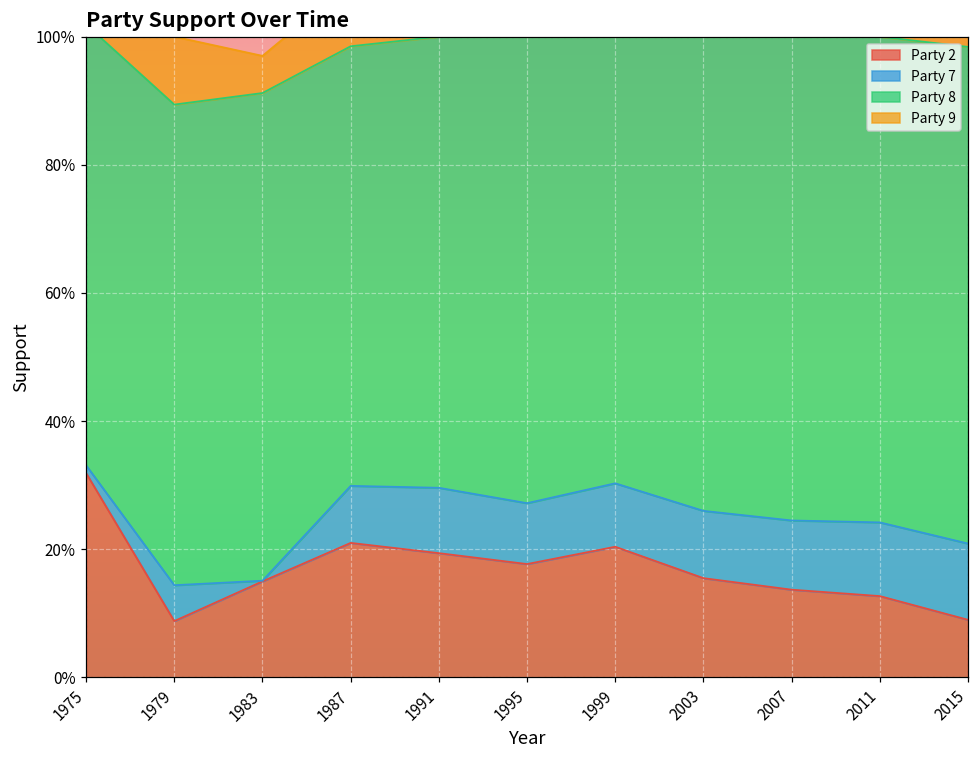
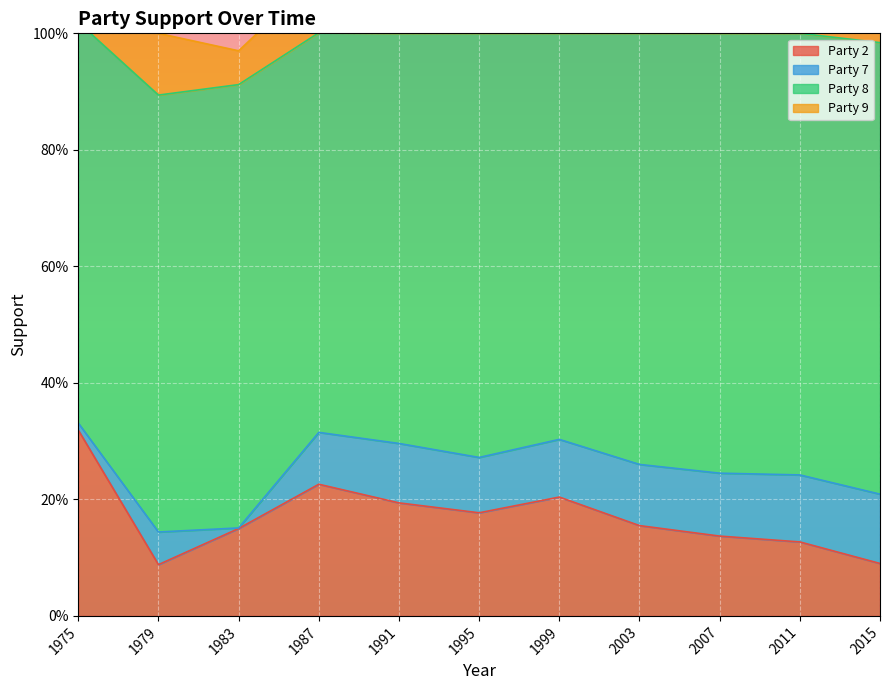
  {
    "Party 2": {
      "1975": "32%",
      "1979": "9%",
-     "1987": "21%",
+     "1987": "23%",
      "1991": "19%",
      "1995": "18%",
      "1999": "20%",
      "2003": "16%",
      "2007": "14%",
      "2011": "13%",
      "2015": "9%"
    },
    "Party 7": {
      "1975": "1%",
      "1979": "6%",
      "1987": "9%",
      "1991": "10%",
      "1995": "10%",
      "1999": "10%",
      "2003": "11%",
      "2007": "11%",
      "2011": "12%",
      "2015": "12%"
    },
    "Party 8": {
      "1979": "75%",
      "1983": "76%",
      "1987": "69%",
      "1991": "70%",
      "1995": "73%",
      "1999": "70%",
      "2003": "74%",
      "2007": "76%",
      "2011": "76%",
      "2015": "78%"
    },
    "Party 9": {
      "1979": "11%",
      "1983": "6%"
    }
  }
